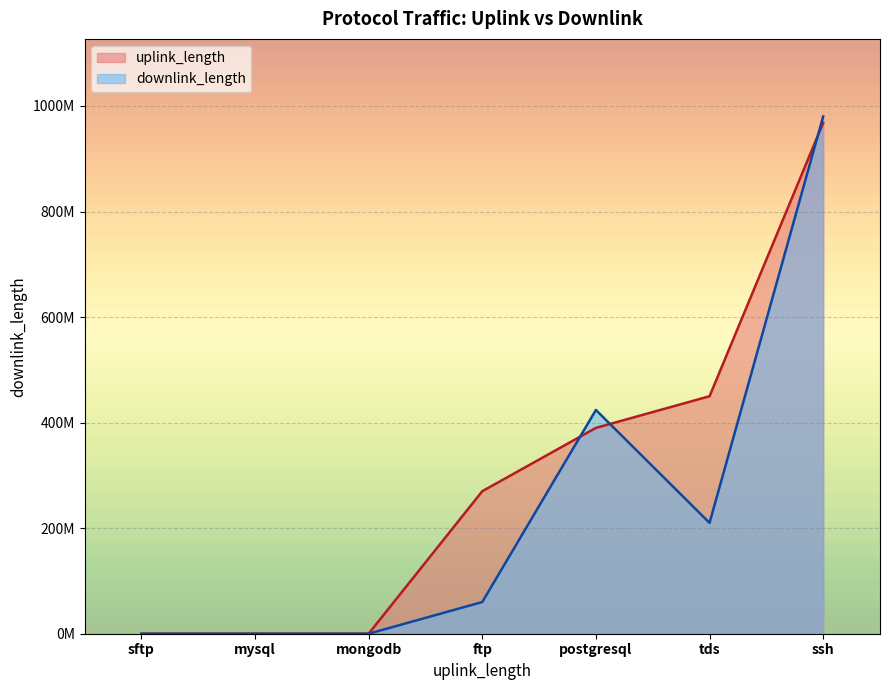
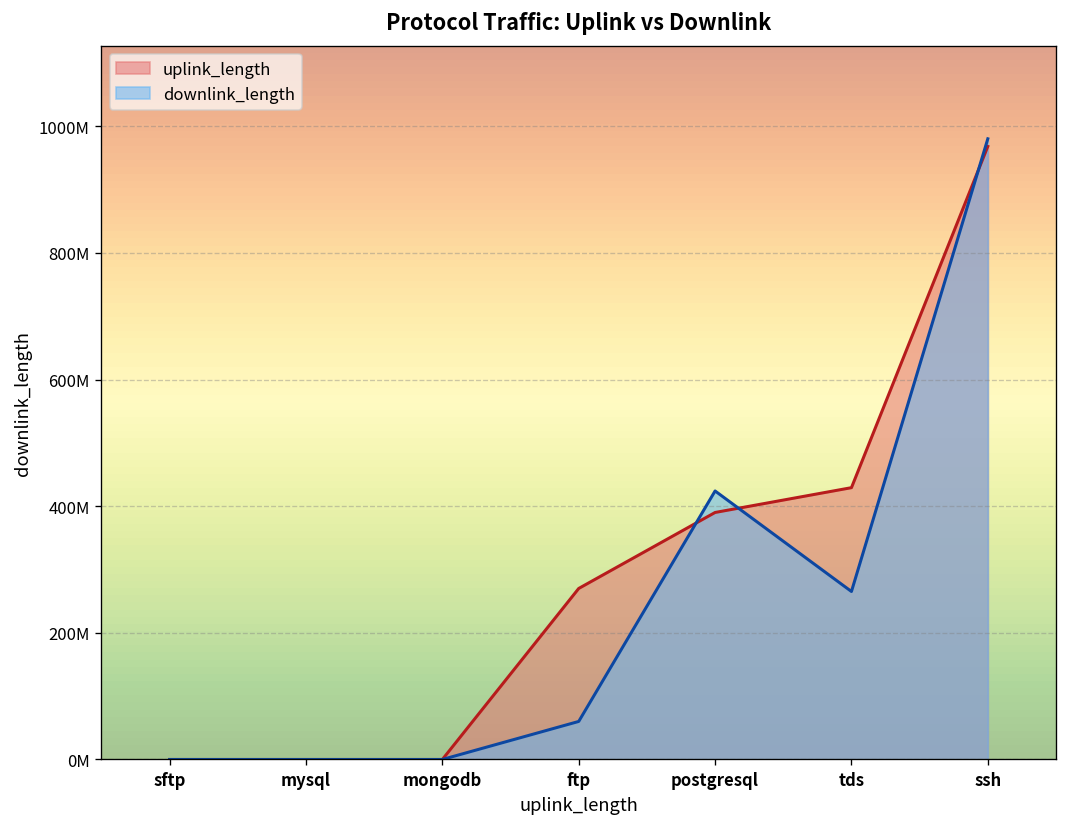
  {
    "uplink_length": {
      "ftp": 270000000,
      "postgresql": 390000000,
-     "tds": 450000000,
+     "tds": 430000000,
      "ssh": 970000000
    },
    "downlink_length": {
      "ftp": 60000000,
      "postgresql": 420000000,
-     "tds": 210000000,
+     "tds": 270000000,
      "ssh": 980000000
    }
  }
